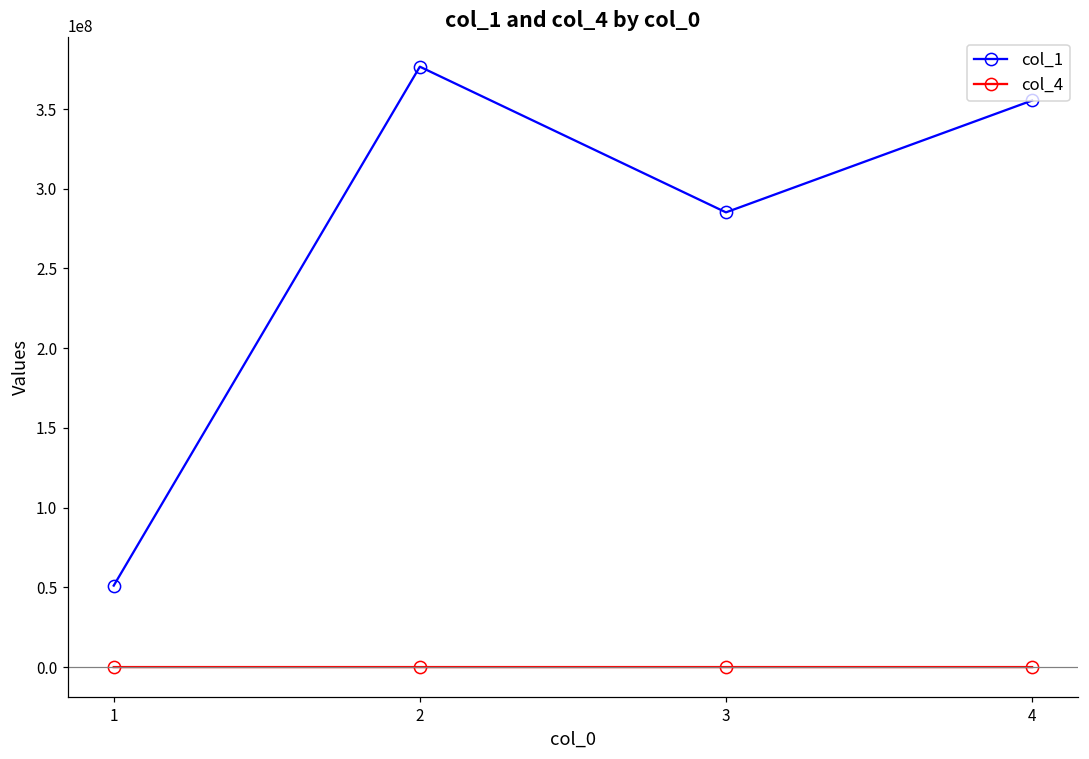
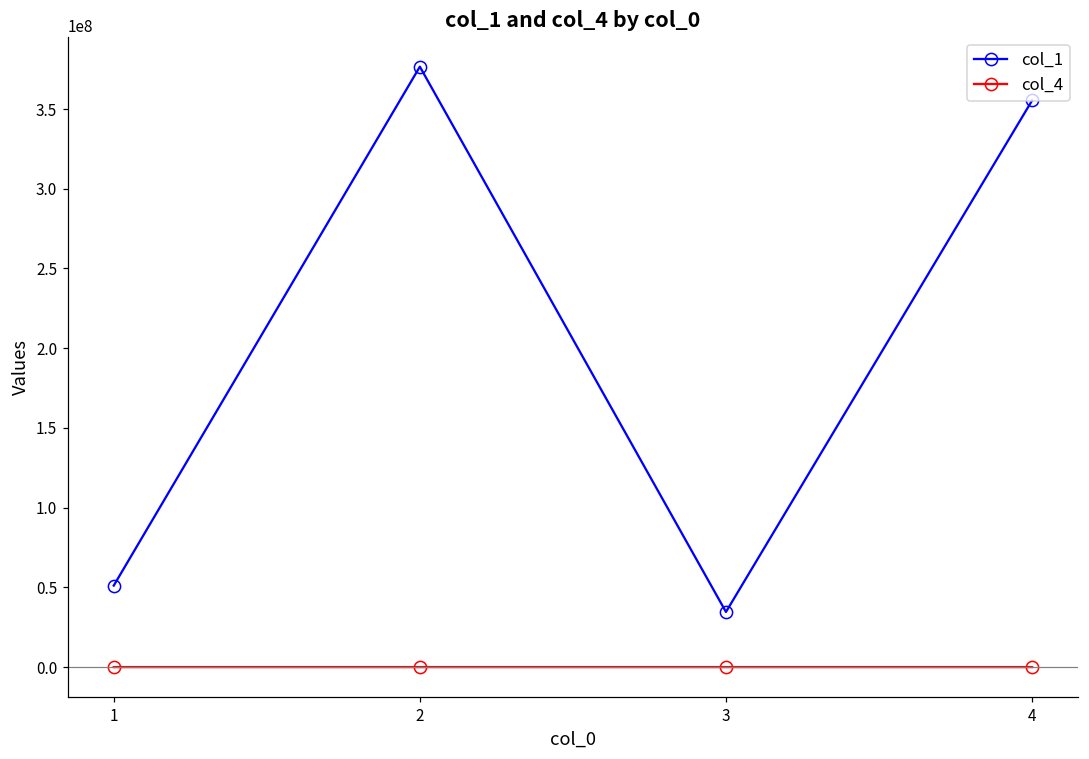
  {
    "col_1": {
      "1": 51000000,
      "2": 377000000,
-     "3": 285000000
+     "3": 35000000
    },
    "col_4": {
      "1": 0,
      "2": 0,
      "3": 0,
      "4": 0
    }
  }
